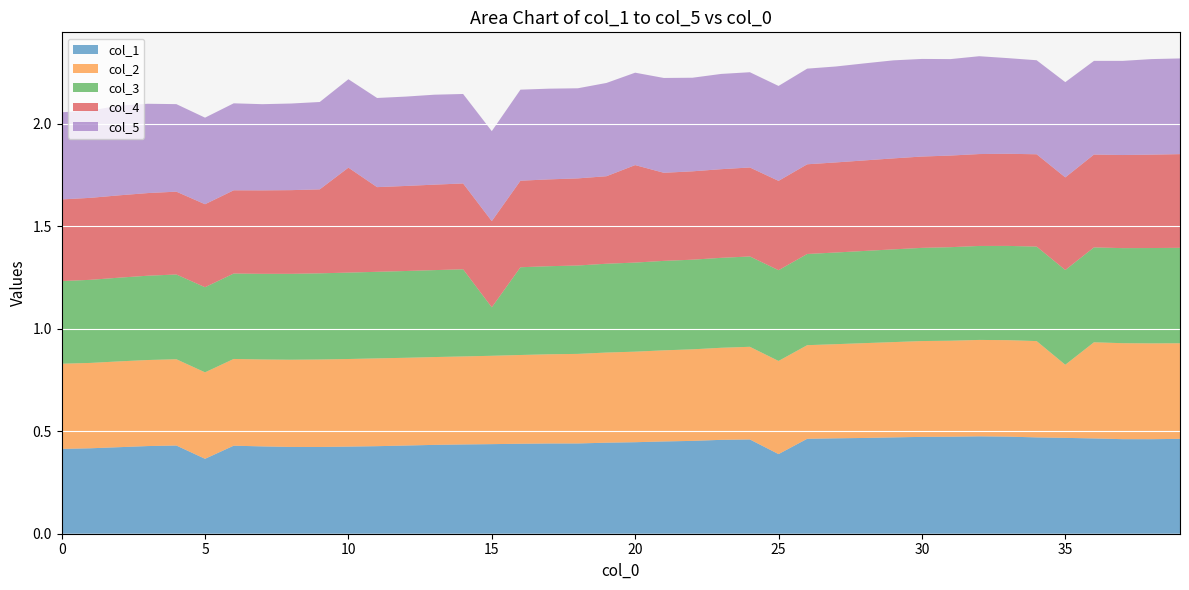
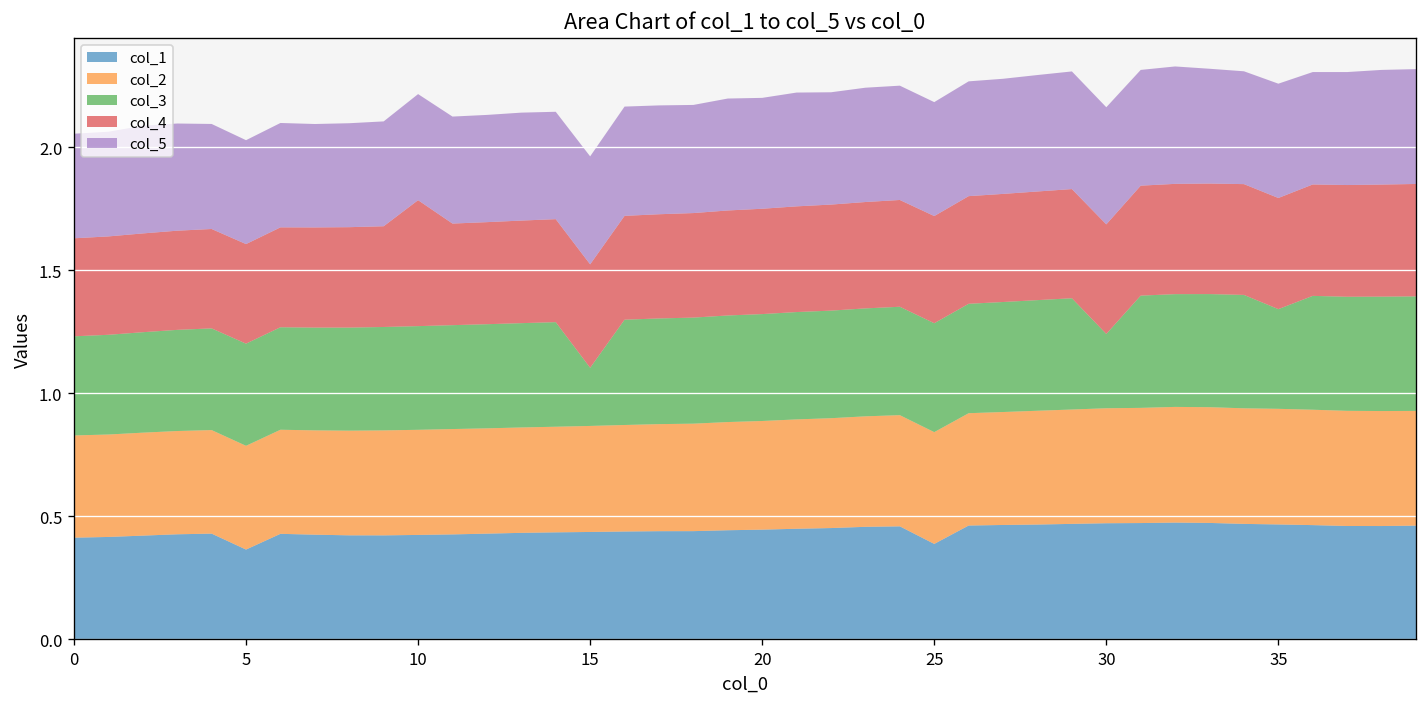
  {
    "col_1": {
      "0": 0.41,
      "5": 0.37,
      "10": 0.42,
      "15": 0.44,
      "20": 0.45,
      "25": 0.39,
      "30": 0.47,
      "35": 0.47
    },
    "col_2": {
      "0": 0.42,
      "5": 0.42,
      "10": 0.43,
      "15": 0.43,
      "20": 0.44,
      "25": 0.45,
      "30": 0.47,
-     "35": 0.36
+     "35": 0.47
    },
    "col_3": {
      "0": 0.40,
      "5": 0.42,
      "10": 0.42,
      "15": 0.24,
      "20": 0.43,
      "25": 0.44,
-     "30": 0.45,
-     "35": 0.46
+     "30": 0.30,
+     "35": 0.41
    },
    "col_4": {
      "0": 0.40,
      "5": 0.40,
      "10": 0.51,
      "15": 0.42,
-     "20": 0.48,
+     "20": 0.43,
      "25": 0.44,
      "30": 0.45,
      "35": 0.45
    },
    "col_5": {
      "0": 0.43,
      "5": 0.42,
      "10": 0.43,
      "15": 0.44,
      "20": 0.45,
      "25": 0.46,
      "30": 0.48,
      "35": 0.46
    }
  }
